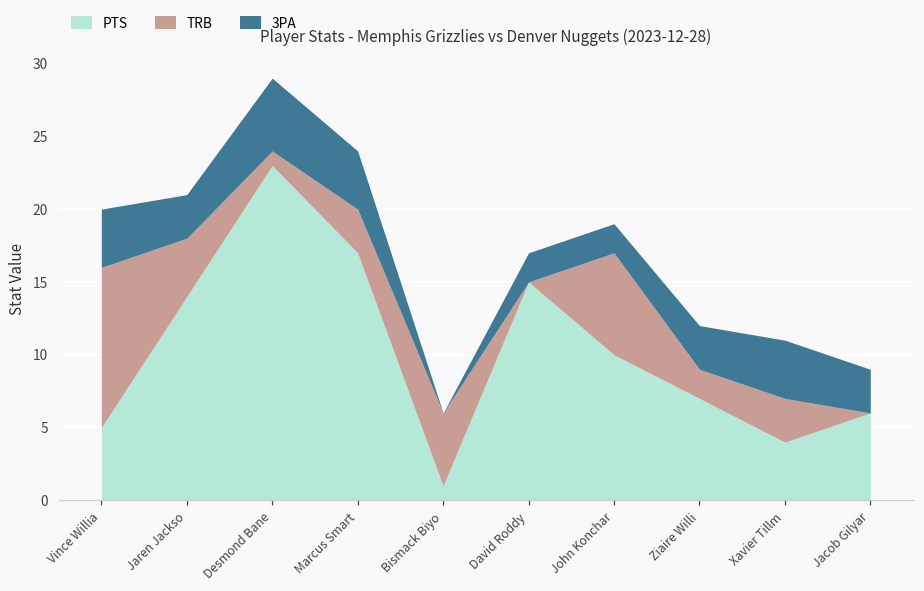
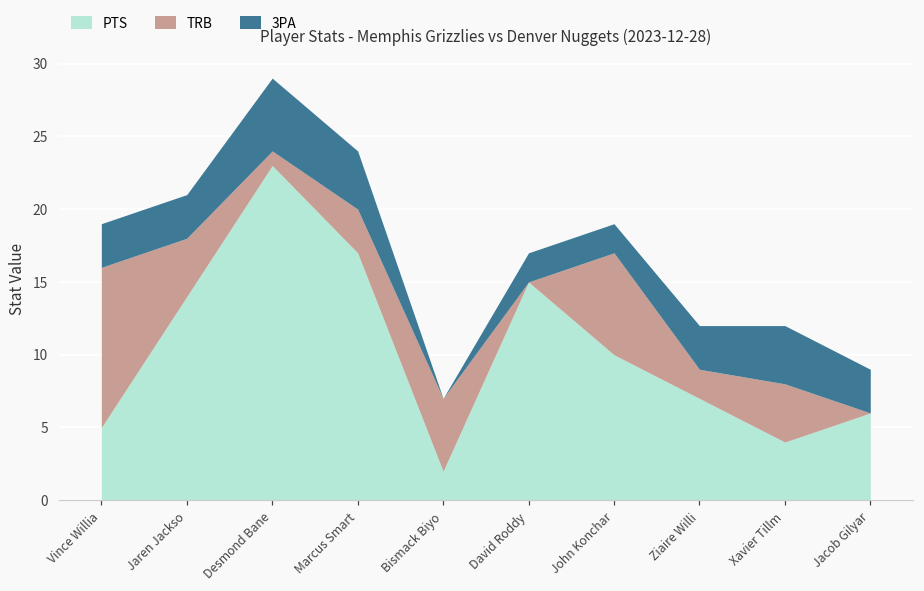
  {
    "PTS": {
      "Vince Willia": 5,
      "Jaren Jackso": 14,
      "Desmond Bane": 23,
      "Marcus Smart": 17,
-     "Bismack Biyo": 1,
+     "Bismack Biyo": 2,
      "John Konchar": 10,
      "Ziaire Willi": 7,
      "Xavier Tillm": 4
    },
    "TRB": {
      "Vince Willia": 11,
      "Jaren Jackso": 4,
      "Desmond Bane": 1,
      "Marcus Smart": 3,
      "John Konchar": 7,
      "Ziaire Willi": 2,
-     "Xavier Tillm": 3
+     "Xavier Tillm": 4
    },
    "3PA": {
-     "Vince Willia": 4,
+     "Vince Willia": 3,
      "Jaren Jackso": 3,
      "Desmond Bane": 5,
      "Marcus Smart": 4,
      "David Roddy": 2,
      "John Konchar": 2,
      "Ziaire Willi": 3,
      "Xavier Tillm": 4,
      "Jacob Gilyar": 3
    }
  }
